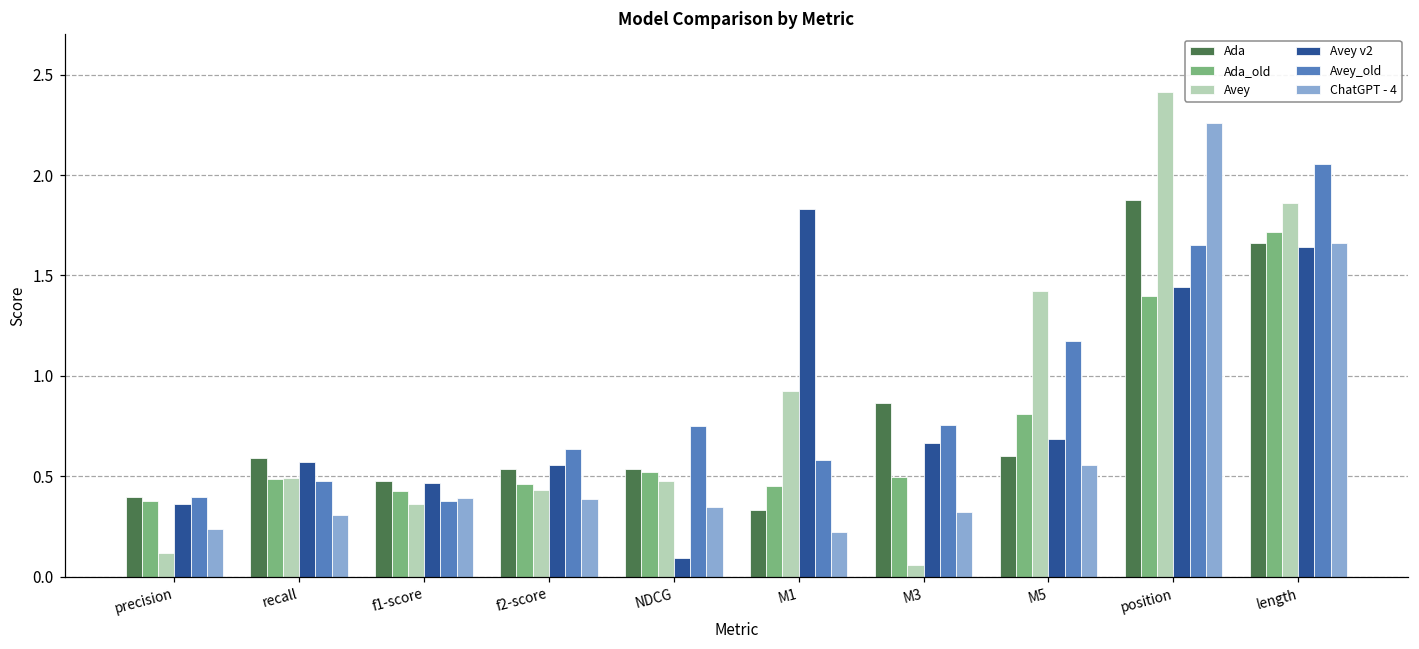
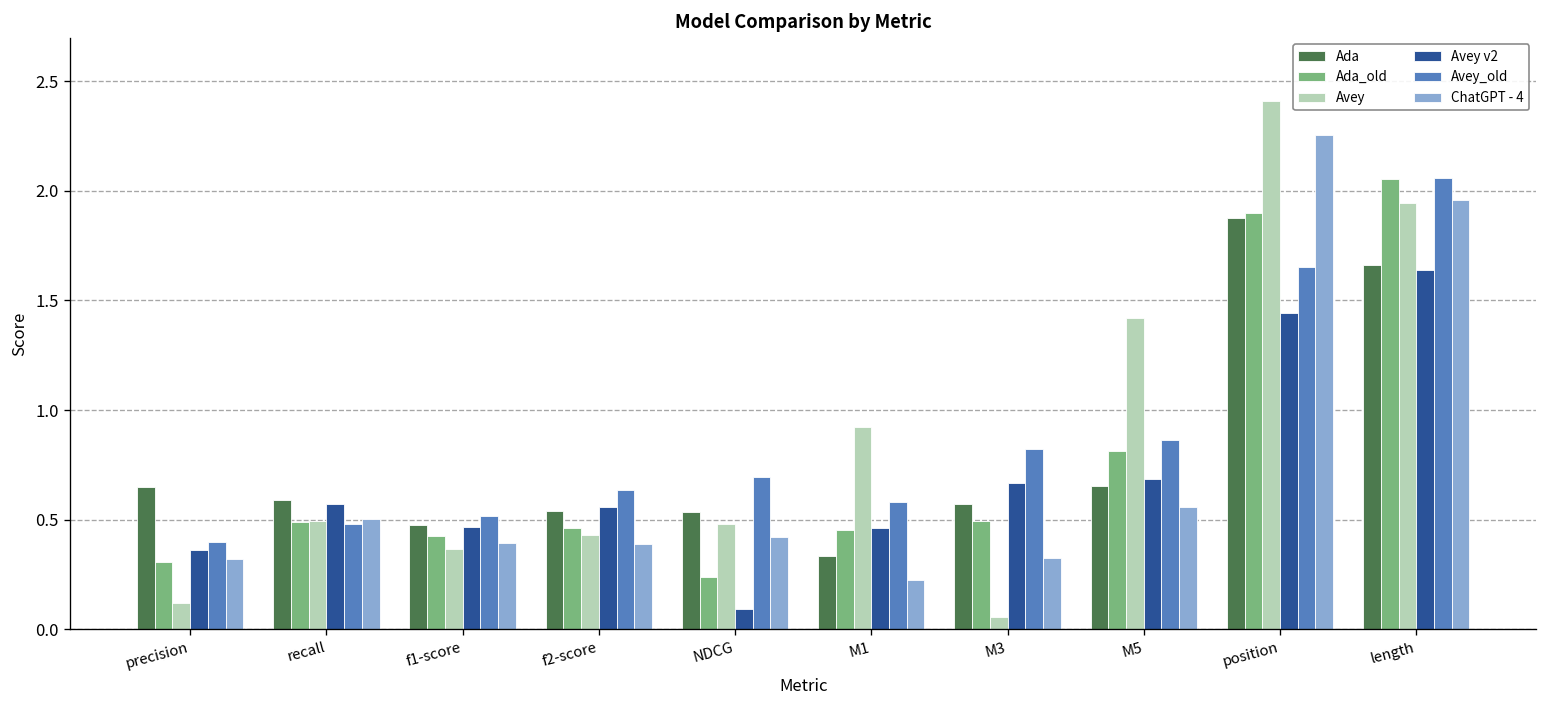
  {
    "Ada": {
-     "precision": 0.40,
+     "precision": 0.65,
      "recall": 0.59,
      "f1-score": 0.47,
      "f2-score": 0.54,
      "NDCG": 0.54,
      "M1": 0.33,
-     "M3": 0.87,
-     "M5": 0.60,
+     "M3": 0.57,
+     "M5": 0.65,
      "position": 1.88,
      "length": 1.66
    },
    "Ada_old": {
-     "precision": 0.38,
+     "precision": 0.30,
      "recall": 0.49,
      "f1-score": 0.43,
      "f2-score": 0.46,
-     "NDCG": 0.52,
+     "NDCG": 0.24,
      "M1": 0.45,
      "M3": 0.49,
      "M5": 0.81,
-     "position": 1.4,
-     "length": 1.71
+     "position": 1.9,
+     "length": 2.06
    },
    "Avey": {
      "precision": 0.12,
      "recall": 0.49,
      "f1-score": 0.36,
      "f2-score": 0.43,
      "NDCG": 0.48,
      "M1": 0.92,
      "M3": 0.06,
      "M5": 1.42,
      "position": 2.41,
-     "length": 1.86
+     "length": 1.95
    },
    "Avey v2": {
      "precision": 0.36,
      "recall": 0.57,
      "f1-score": 0.46,
      "f2-score": 0.56,
      "NDCG": 0.09,
-     "M1": 1.83,
+     "M1": 0.46,
      "M3": 0.67,
      "M5": 0.68,
      "position": 1.44,
      "length": 1.64
    },
    "Avey_old": {
      "precision": 0.40,
      "recall": 0.48,
-     "f1-score": 0.38,
+     "f1-score": 0.52,
      "f2-score": 0.64,
-     "NDCG": 0.75,
+     "NDCG": 0.69,
      "M1": 0.58,
-     "M3": 0.75,
-     "M5": 1.17,
+     "M3": 0.82,
+     "M5": 0.86,
      "position": 1.65,
      "length": 2.06
    },
    "ChatGPT - 4": {
-     "precision": 0.24,
-     "recall": 0.31,
+     "precision": 0.32,
+     "recall": 0.50,
      "f1-score": 0.39,
      "f2-score": 0.39,
-     "NDCG": 0.35,
+     "NDCG": 0.42,
      "M1": 0.22,
      "M3": 0.32,
      "M5": 0.56,
      "position": 2.26,
-     "length": 1.66
+     "length": 1.96
    }
  }
